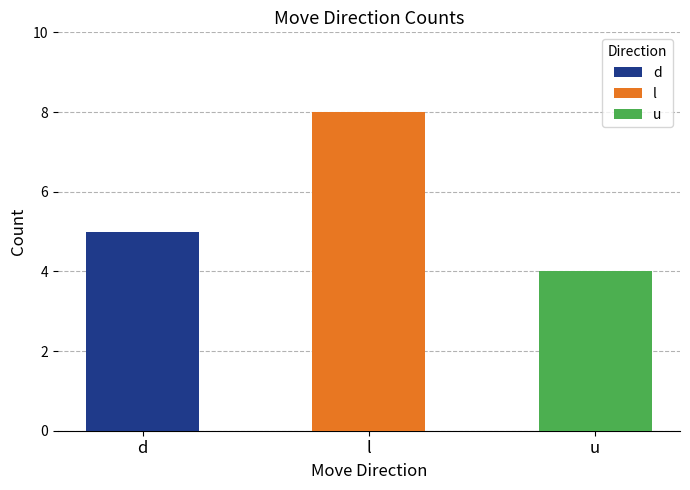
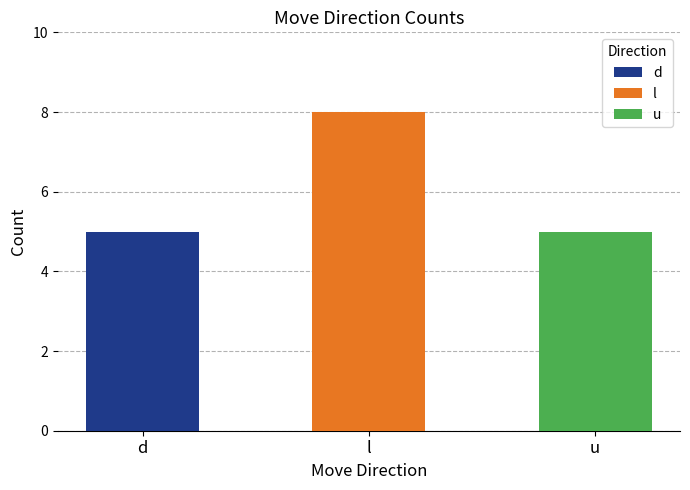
  {
    "d": 5,
    "l": 8,
-   "u": 4
+   "u": 5
  }
